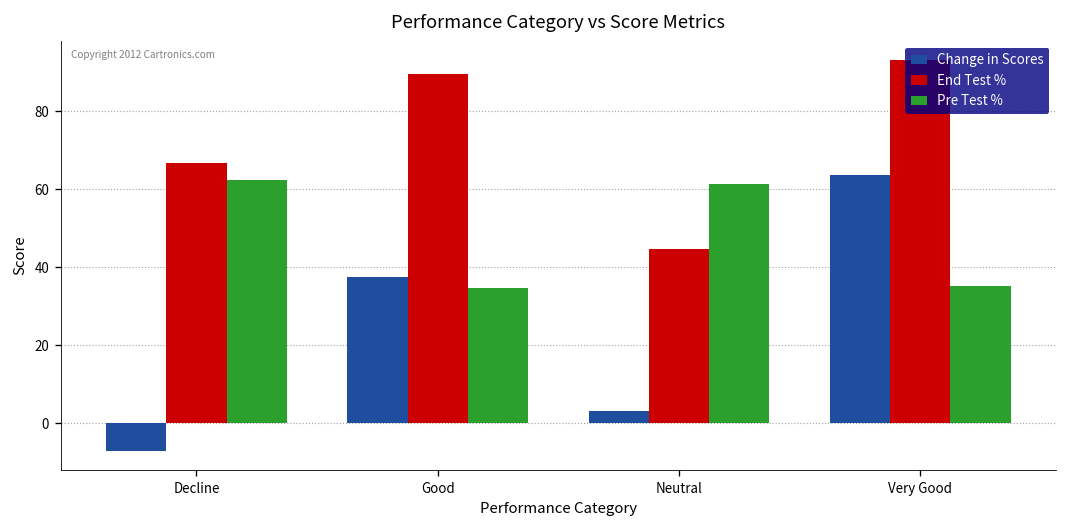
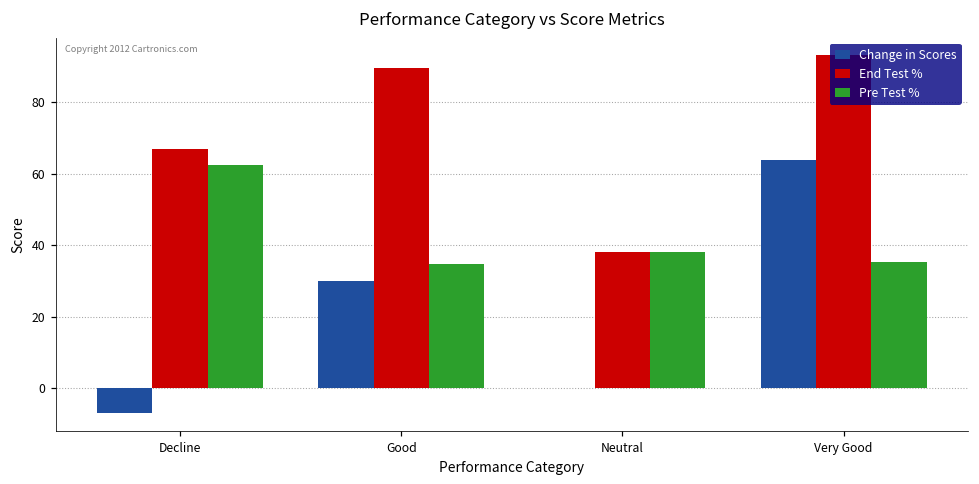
  {
    "Change in Scores": {
      "Decline": -7,
-     "Good": 38,
-     "Neutral": 3,
+     "Good": 30,
+     "Neutral": 0,
      "Very Good": 64
    },
    "End Test %": {
      "Decline": 67,
      "Good": 90,
-     "Neutral": 45
+     "Neutral": 38
    },
    "Pre Test %": {
      "Decline": 63,
      "Good": 35,
-     "Neutral": 62,
+     "Neutral": 38,
      "Very Good": 35
    }
  }
